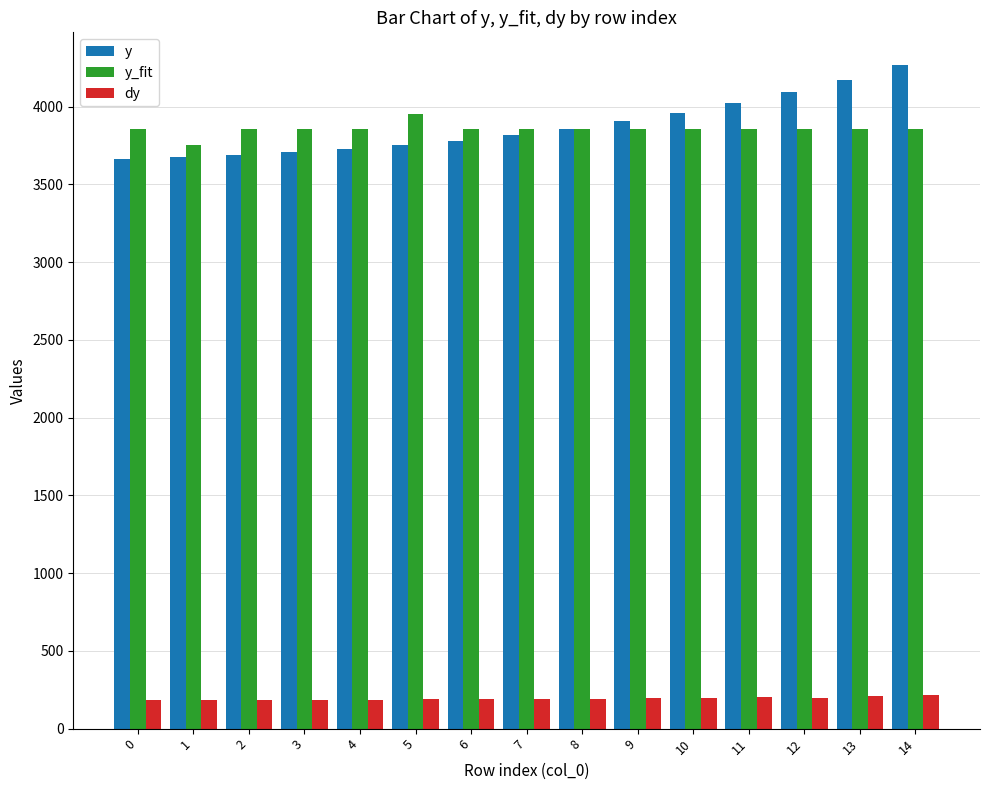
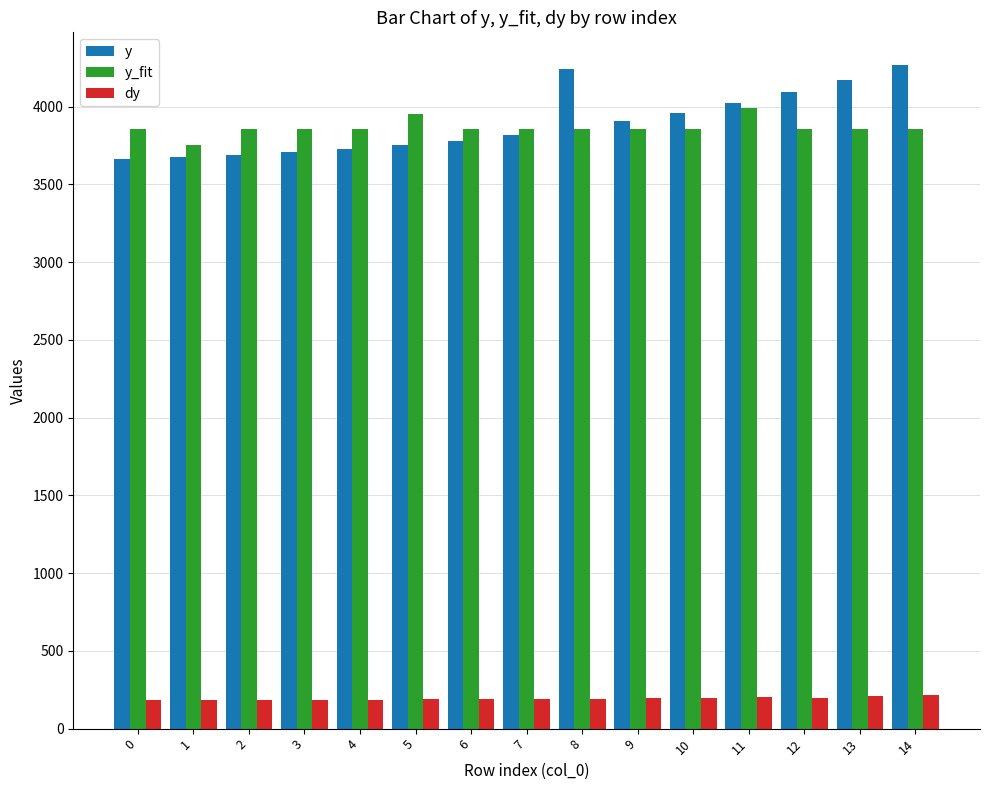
  {
    "y": {
      "0": 3660,
      "1": 3670,
      "2": 3690,
      "3": 3700,
      "4": 3730,
      "5": 3750,
      "6": 3780,
      "7": 3820,
-     "8": 3860,
+     "8": 4240,
      "9": 3910,
      "10": 3960,
      "11": 4020,
      "12": 4090,
      "13": 4170,
      "14": 4260
    },
    "y_fit": {
      "0": 3860,
      "1": 3750,
      "2": 3860,
      "3": 3860,
      "4": 3860,
      "5": 3950,
      "6": 3860,
      "7": 3860,
      "8": 3860,
      "9": 3860,
      "10": 3860,
-     "11": 3860,
+     "11": 3990,
      "12": 3860,
      "13": 3860,
      "14": 3860
    },
    "dy": {
      "0": 180,
      "1": 180,
      "2": 180,
      "3": 190,
      "4": 190,
      "5": 190,
      "6": 190,
      "7": 190,
      "8": 190,
      "9": 200,
      "10": 200,
      "11": 200,
      "12": 200,
      "13": 210,
      "14": 210
    }
  }
